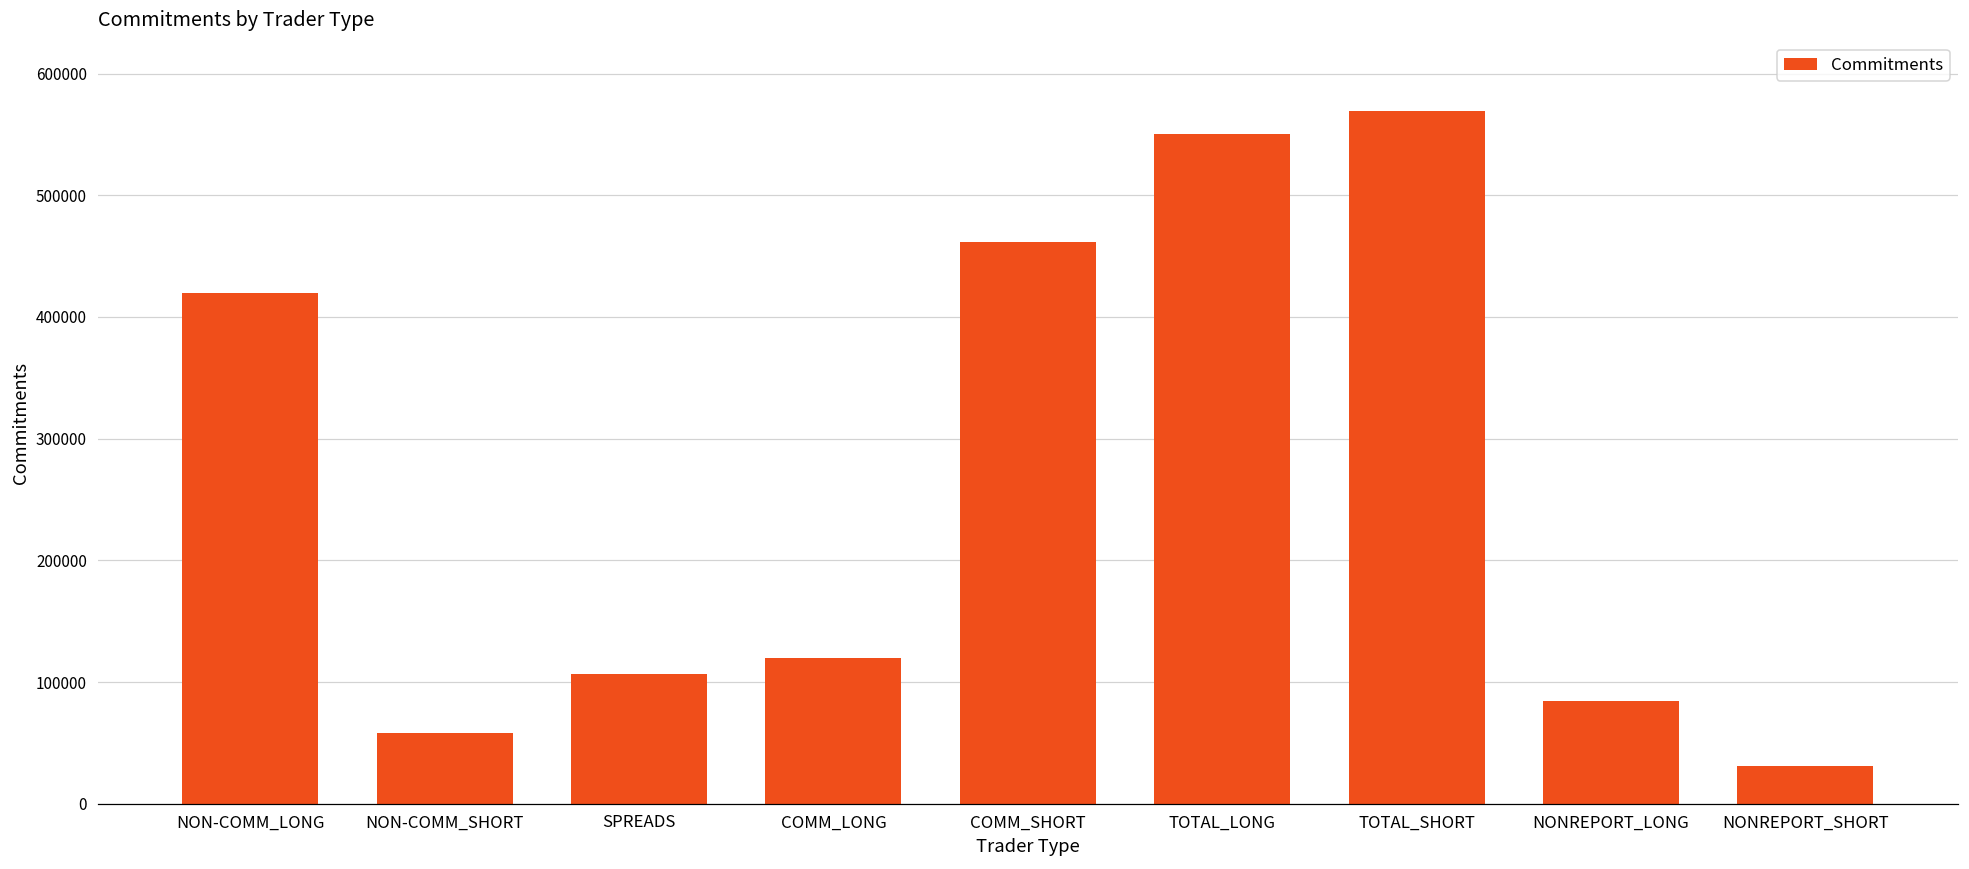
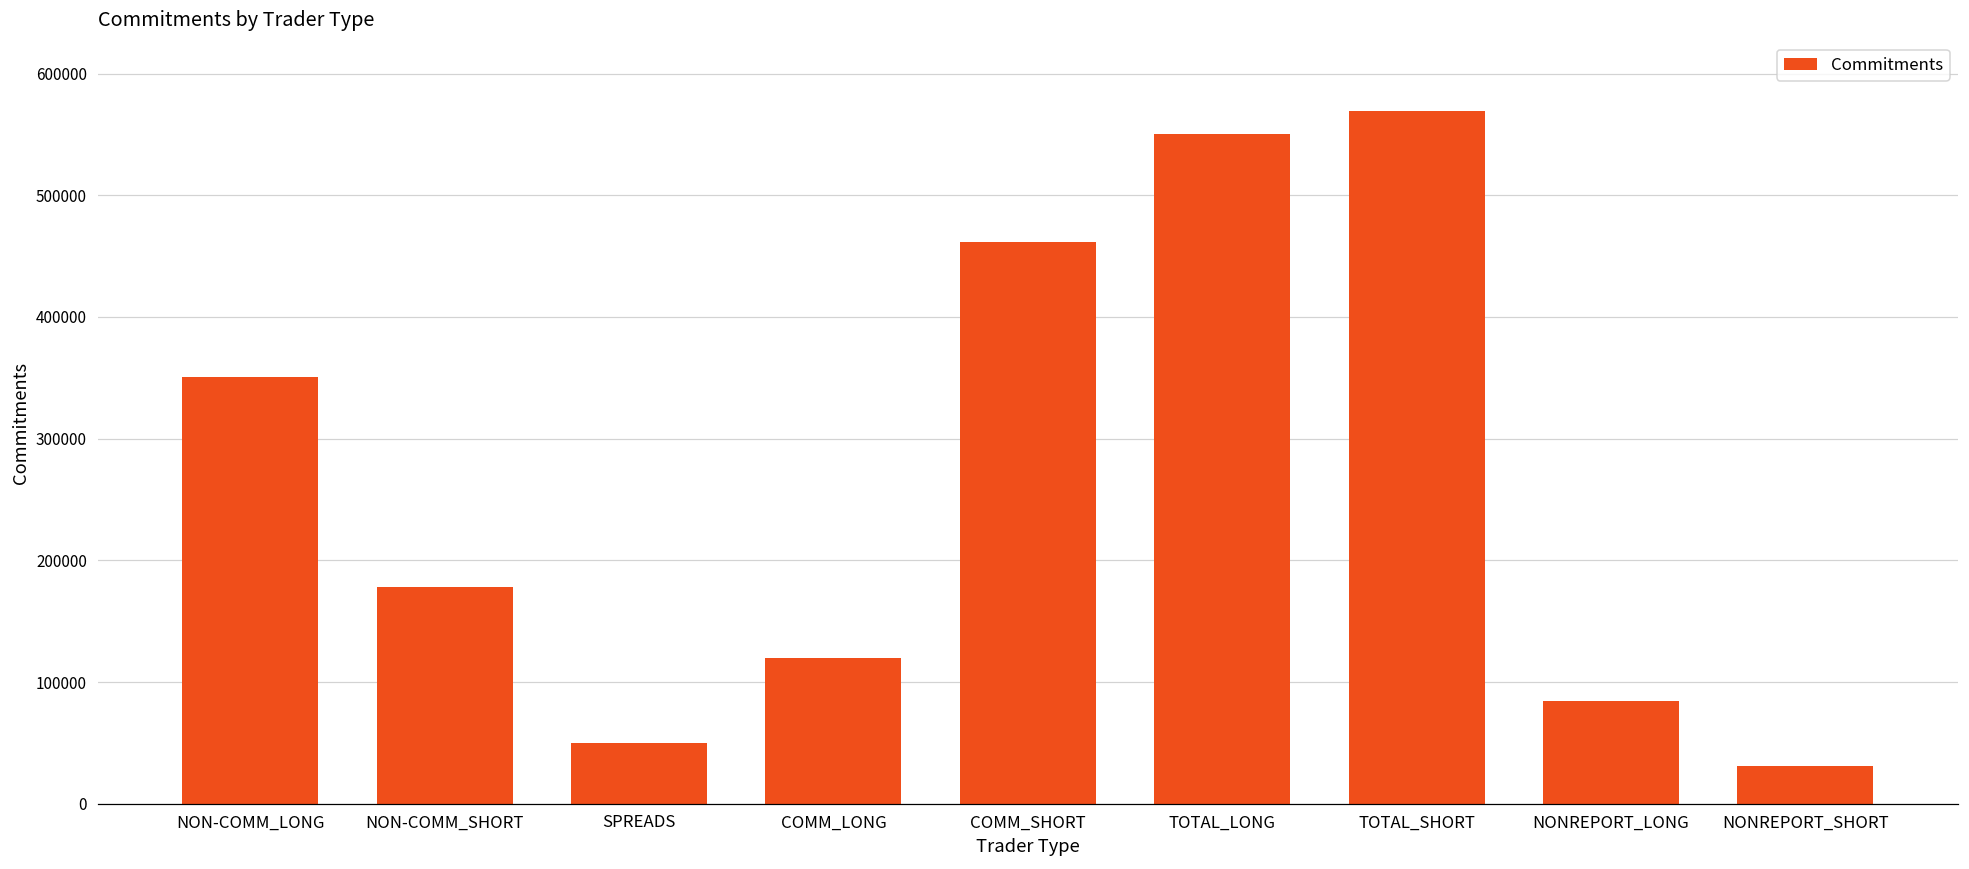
  {
-   "NON-COMM_LONG": 420000,
-   "NON-COMM_SHORT": 58000,
-   "SPREADS": 106000,
+   "NON-COMM_LONG": 351000,
+   "NON-COMM_SHORT": 178000,
+   "SPREADS": 50000,
    "COMM_LONG": 120000,
    "COMM_SHORT": 461000,
    "TOTAL_LONG": 550000,
    "TOTAL_SHORT": 569000,
    "NONREPORT_LONG": 84000,
    "NONREPORT_SHORT": 31000
  }
